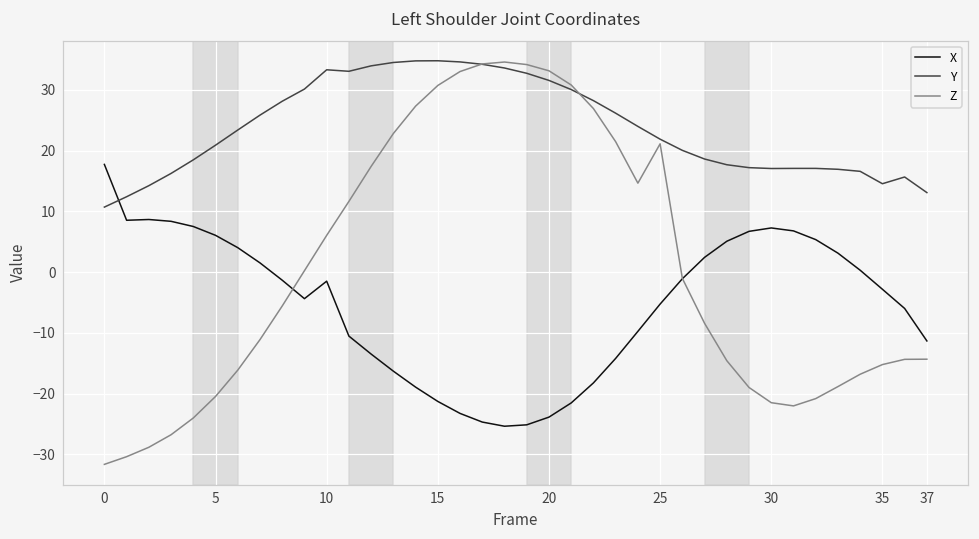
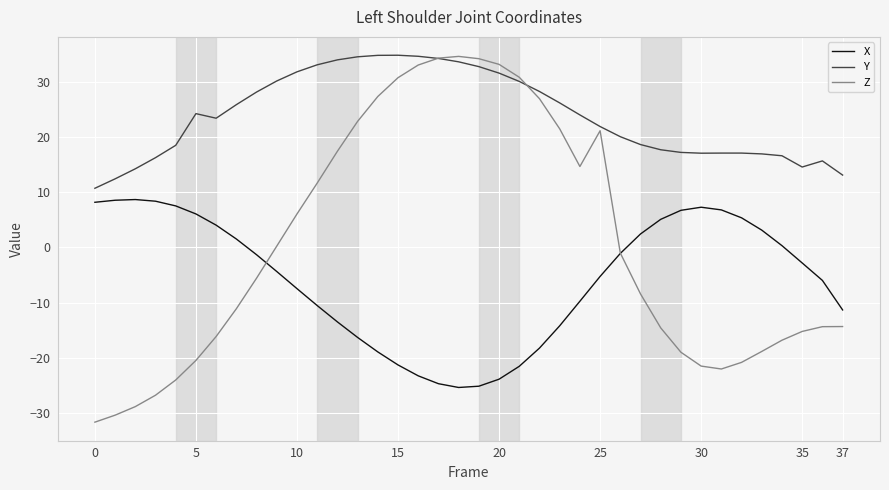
  {
    "X": {
-     "0": 18,
+     "0": 8,
      "5": 6,
-     "10": -1,
+     "10": -7,
      "15": -21,
      "20": -24,
      "25": -5,
      "30": 7,
      "35": -3,
      "37": -11
    },
    "Y": {
      "0": 11,
-     "5": 21,
-     "10": 33,
+     "5": 24,
+     "10": 32,
      "15": 35,
      "20": 32,
      "25": 22,
      "30": 17,
      "35": 15,
      "37": 13
    },
    "Z": {
      "0": -32,
      "5": -20,
      "10": 6,
      "15": 31,
      "20": 33,
      "25": 21,
      "30": -22,
      "35": -15,
      "37": -14
    }
  }
